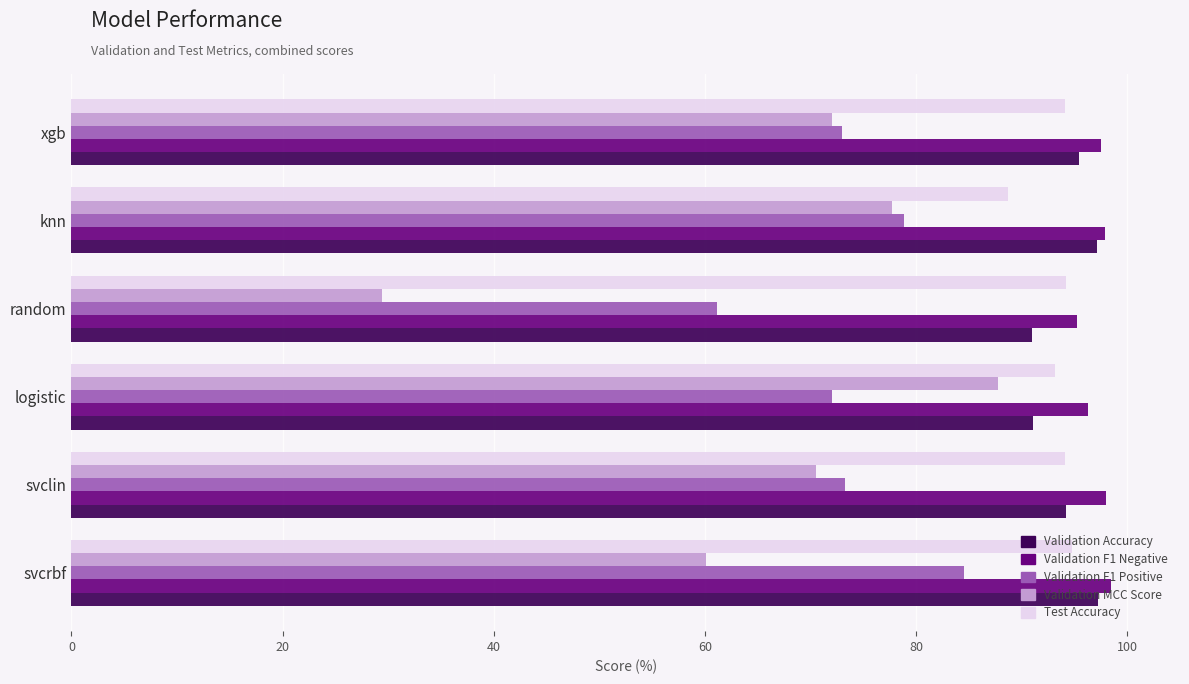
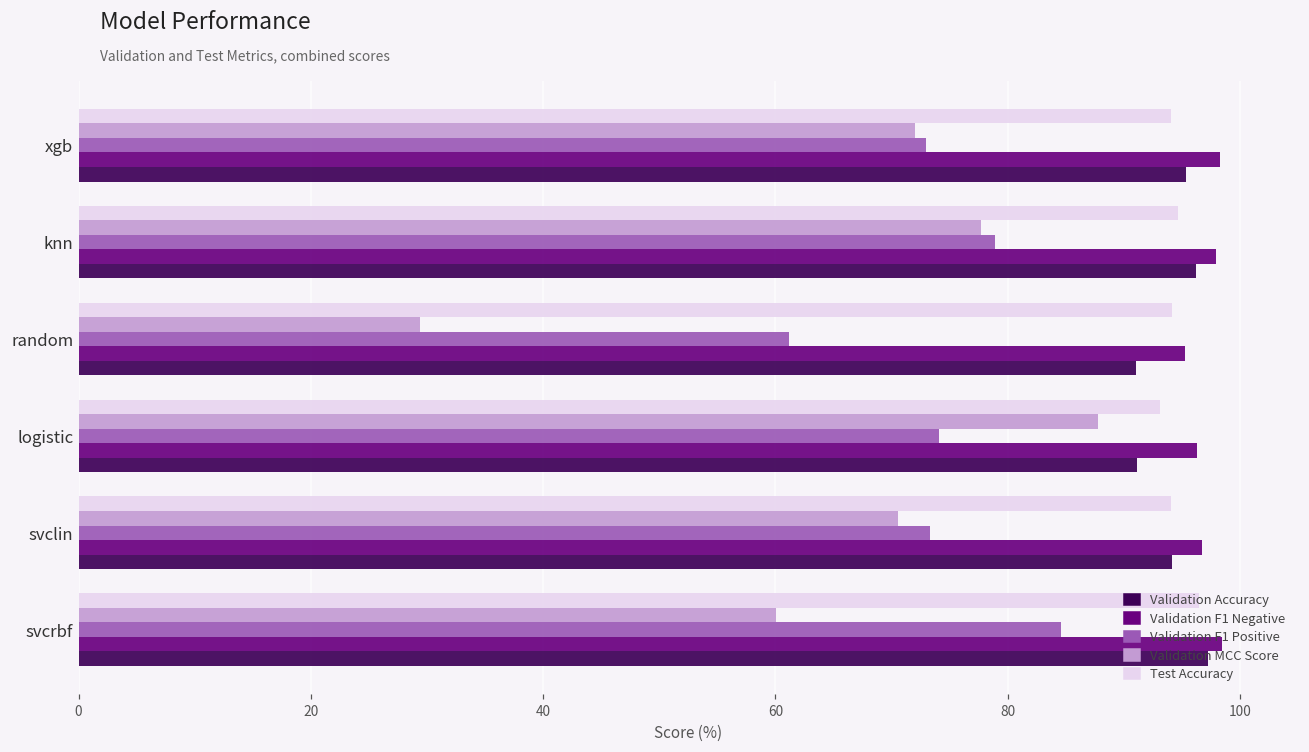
  {
    "Validation Accuracy": {
      "xgb": 95.4,
-     "knn": 97.2,
+     "knn": 96.2,
      "random": 91.0,
      "logistic": 91.1,
      "svclin": 94.2,
      "svcrbf": 97.2
    },
    "Validation F1 Negative": {
-     "xgb": 97.5,
+     "xgb": 98.3,
      "knn": 97.9,
      "random": 95.2,
      "logistic": 96.3,
-     "svclin": 98.0,
+     "svclin": 96.7,
      "svcrbf": 98.5
    },
    "Validation F1 Positive": {
      "xgb": 73.0,
      "knn": 78.9,
      "random": 61.1,
-     "logistic": 72.0,
+     "logistic": 74.1,
      "svclin": 73.3,
      "svcrbf": 84.6
    },
    "Validation MCC Score": {
      "xgb": 72.0,
      "knn": 77.7,
      "random": 29.4,
      "logistic": 87.8,
      "svclin": 70.5,
      "svcrbf": 60.1
    },
    "Test Accuracy": {
      "xgb": 94.1,
-     "knn": 88.7,
+     "knn": 94.7,
      "random": 94.2,
      "logistic": 93.1,
      "svclin": 94.1,
-     "svcrbf": 94.8
+     "svcrbf": 96.5
    }
  }
